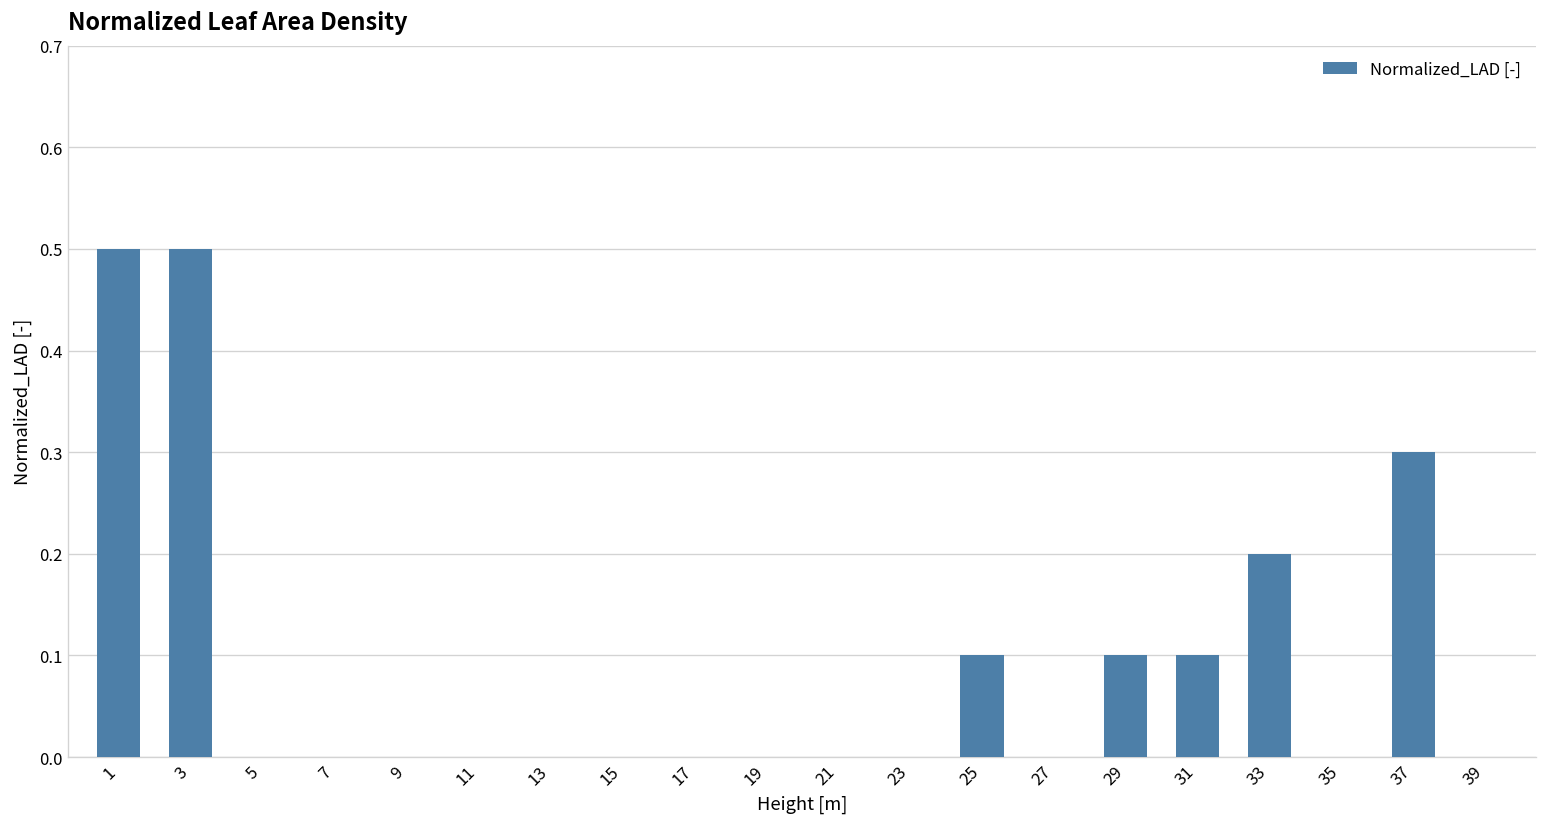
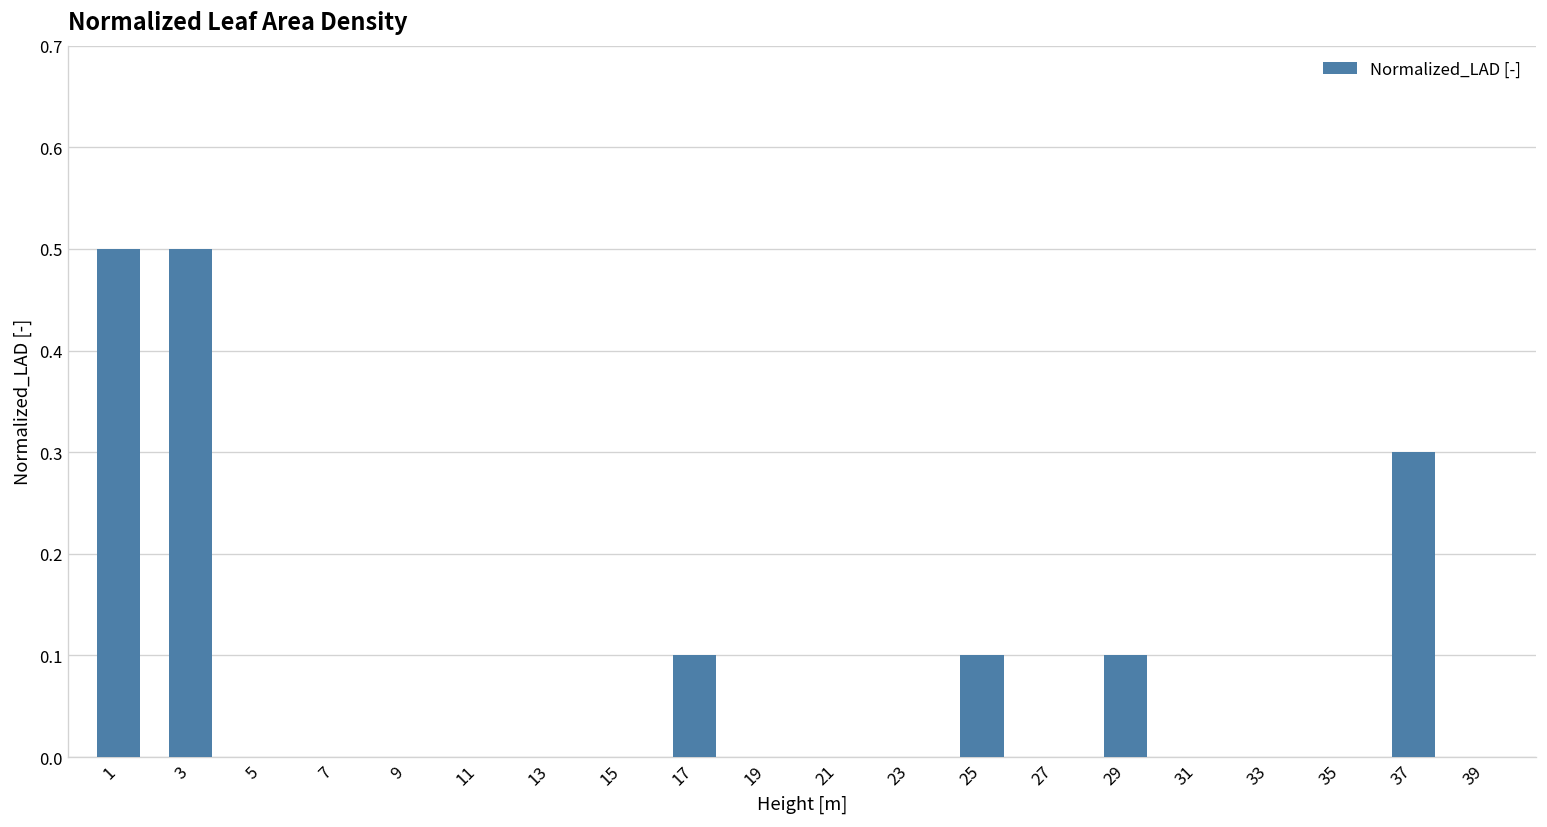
  {
    "1": 0.5,
    "3": 0.5,
    "5": 0.0,
    "7": 0.0,
    "9": 0.0,
    "11": 0.0,
    "13": 0.0,
    "15": 0.0,
-   "17": 0.0,
+   "17": 0.1,
    "19": 0.0,
    "21": 0.0,
    "23": 0.0,
    "25": 0.1,
    "27": 0.0,
    "29": 0.1,
-   "31": 0.1,
-   "33": 0.2,
+   "31": 0.0,
+   "33": 0.0,
    "35": 0.0,
    "37": 0.3,
    "39": 0.0
  }
